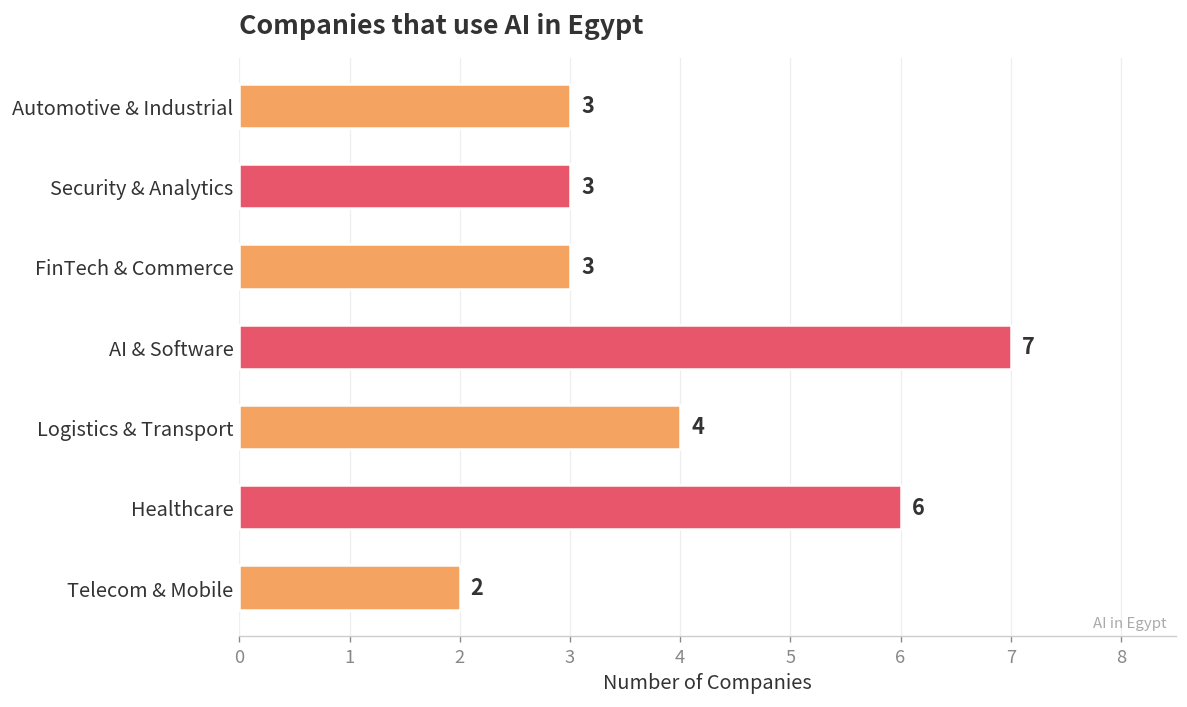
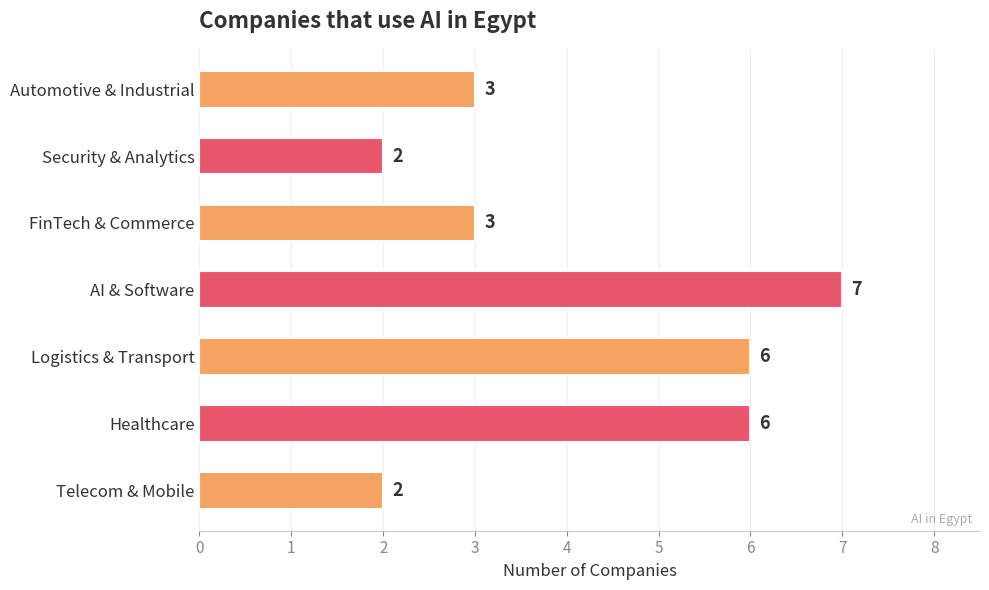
  {
    "Automotive & Industrial": 3,
-   "Security & Analytics": 3,
+   "Security & Analytics": 2,
    "FinTech & Commerce": 3,
    "AI & Software": 7,
-   "Logistics & Transport": 4,
+   "Logistics & Transport": 6,
    "Healthcare": 6,
    "Telecom & Mobile": 2
  }
